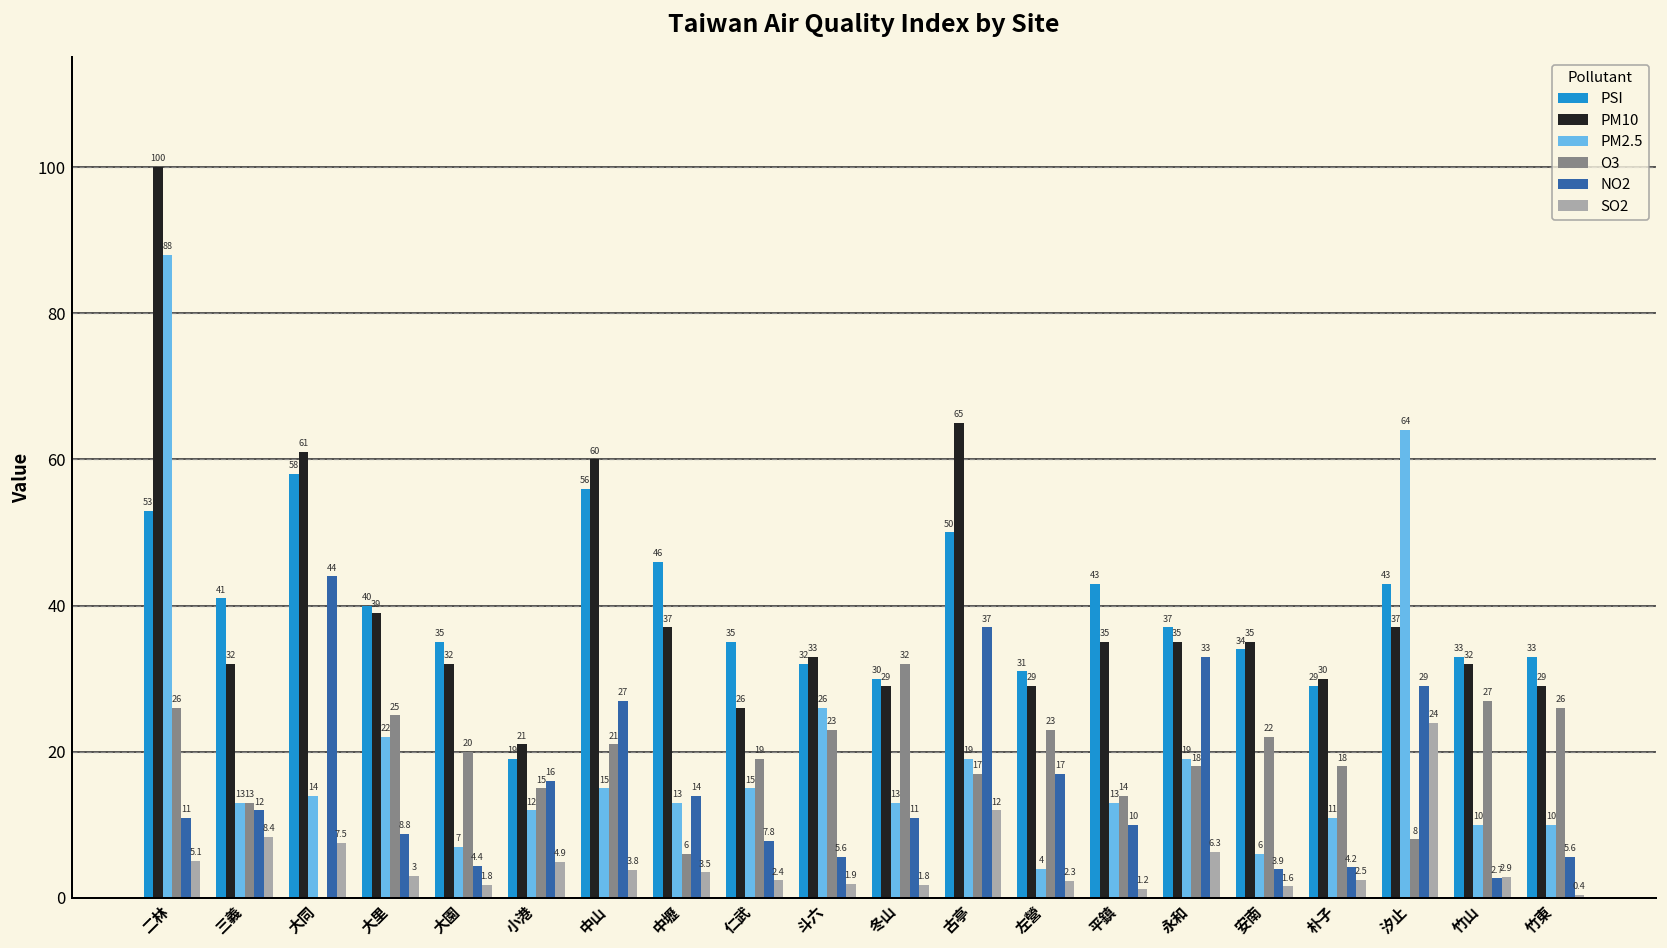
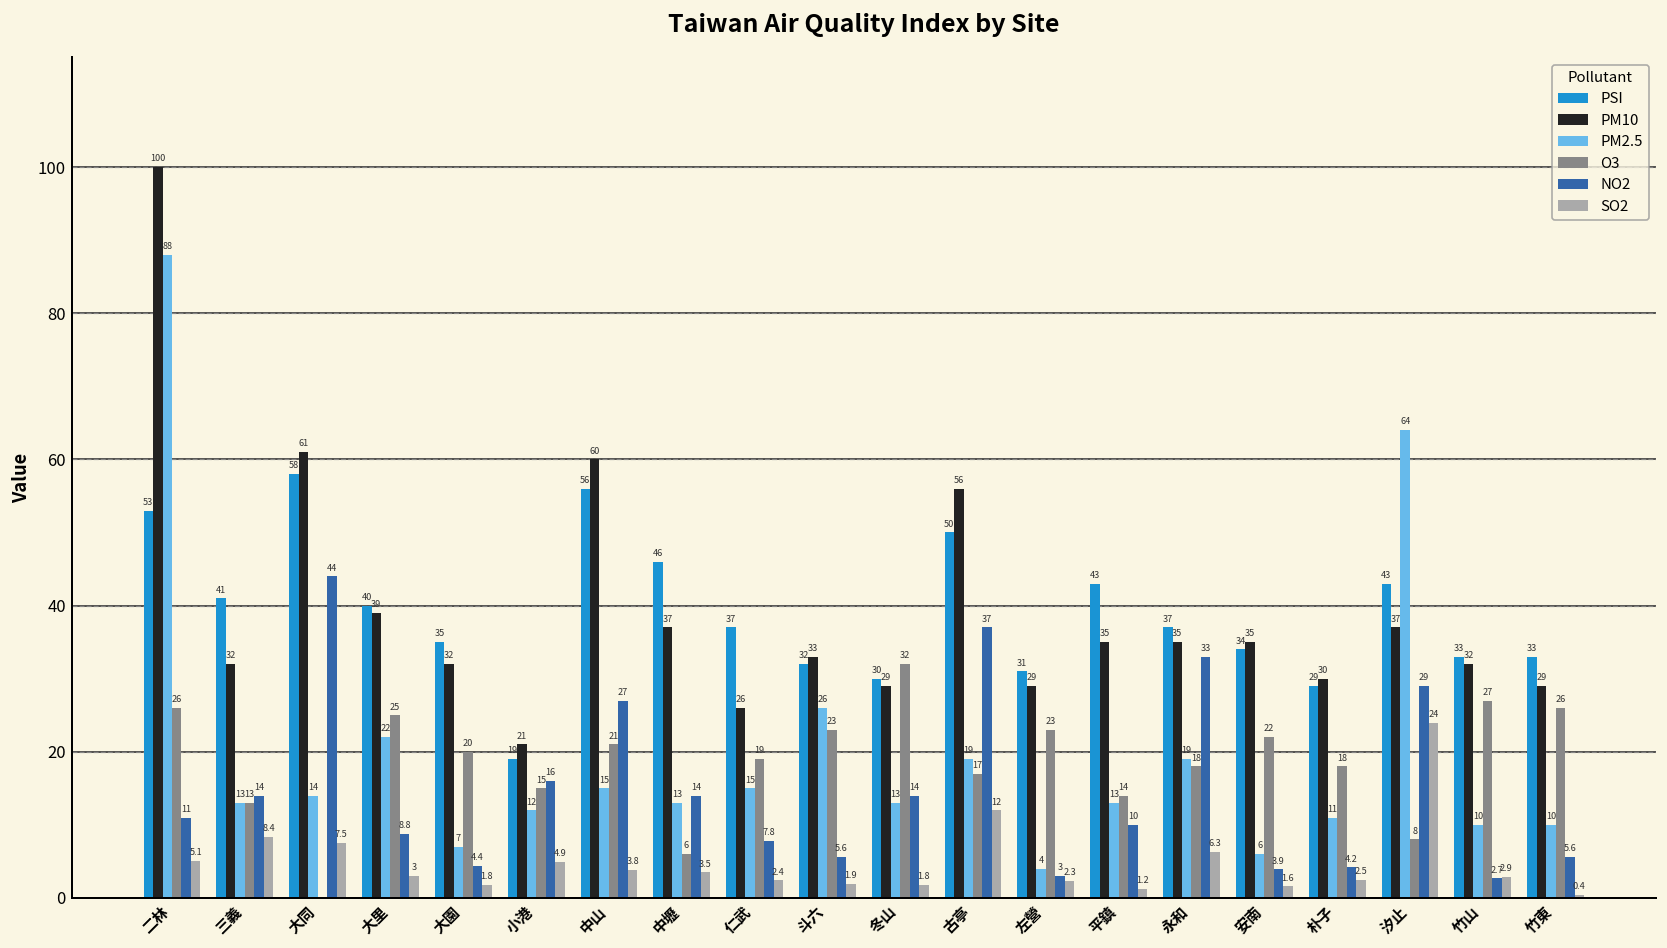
  {
    "PSI": {
      "二林": 53,
      "三義": 41,
      "大同": 58,
      "大里": 40,
      "大園": 35,
      "小港": 19,
      "中山": 56,
      "中壢": 46,
-     "仁武": 35,
+     "仁武": 37,
      "斗六": 32,
      "冬山": 30,
      "古亭": 50,
      "左營": 31,
      "平鎮": 43,
      "永和": 37,
      "安南": 34,
      "朴子": 29,
      "汐止": 43,
      "竹山": 33,
      "竹東": 33
    },
    "PM10": {
      "二林": 100,
      "三義": 32,
      "大同": 61,
      "大里": 39,
      "大園": 32,
      "小港": 21,
      "中山": 60,
      "中壢": 37,
      "仁武": 26,
      "斗六": 33,
      "冬山": 29,
-     "古亭": 65,
+     "古亭": 56,
      "左營": 29,
      "平鎮": 35,
      "永和": 35,
      "安南": 35,
      "朴子": 30,
      "汐止": 37,
      "竹山": 32,
      "竹東": 29
    },
    "PM2.5": {
      "二林": 88,
      "三義": 13,
      "大同": 14,
      "大里": 22,
      "大園": 7,
      "小港": 12,
      "中山": 15,
      "中壢": 13,
      "仁武": 15,
      "斗六": 26,
      "冬山": 13,
      "古亭": 19,
      "左營": 4,
      "平鎮": 13,
      "永和": 19,
      "安南": 6,
      "朴子": 11,
      "汐止": 64,
      "竹山": 10,
      "竹東": 10
    },
    "NO2": {
      "二林": 11,
-     "三義": 12,
+     "三義": 14,
      "大同": 44,
      "大里": 8.8,
      "大園": 4.4,
      "小港": 16,
      "中山": 27,
      "中壢": 14,
      "仁武": 7.8,
      "斗六": 5.6,
-     "冬山": 11,
+     "冬山": 14,
      "古亭": 37,
-     "左營": 17,
+     "左營": 3,
      "平鎮": 10,
      "永和": 33,
      "安南": 3.9,
      "朴子": 4.2,
      "汐止": 29,
      "竹東": 5.6
    }
  }
